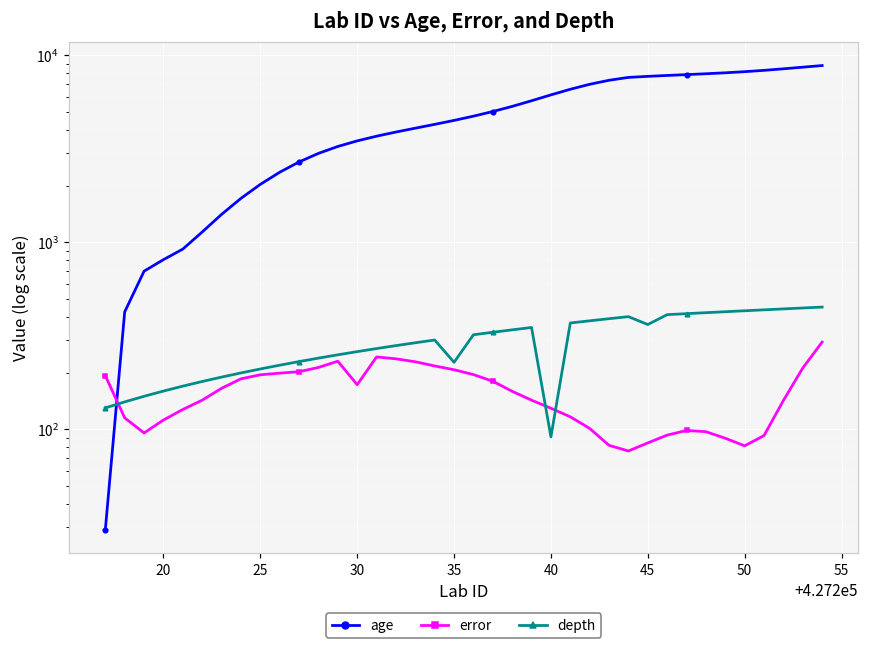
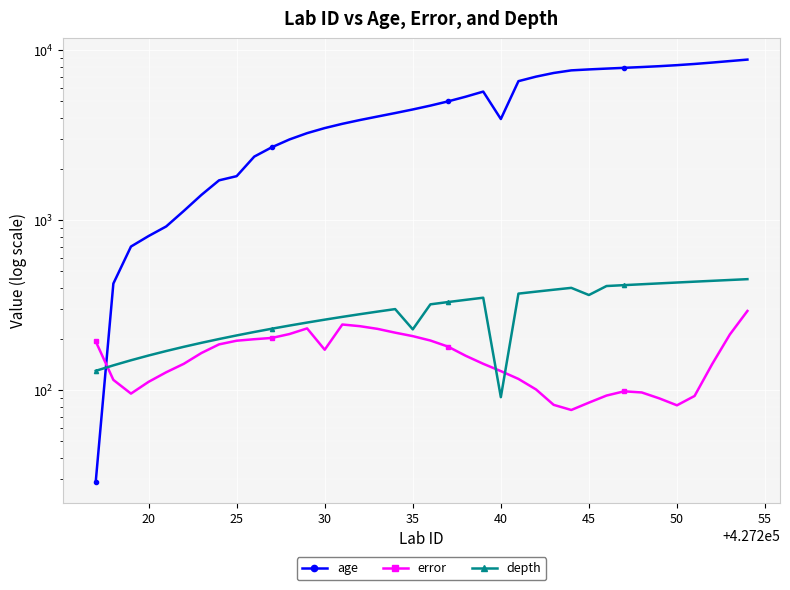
  {
    "age": {
      "20": 800,
-     "25": 2000,
+     "25": 1800,
      "30": 3500,
      "35": 4500,
-     "40": 6100,
+     "40": 3900,
      "45": 8000,
      "50": 8000
    },
    "error": {
      "20": 110,
      "25": 200,
      "30": 170,
      "35": 210,
      "40": 130,
      "45": 80,
      "50": 80
    },
    "depth": {
      "20": 160,
      "25": 210,
      "30": 260,
      "35": 230,
      "40": 90,
      "45": 360,
      "50": 430
    }
  }
